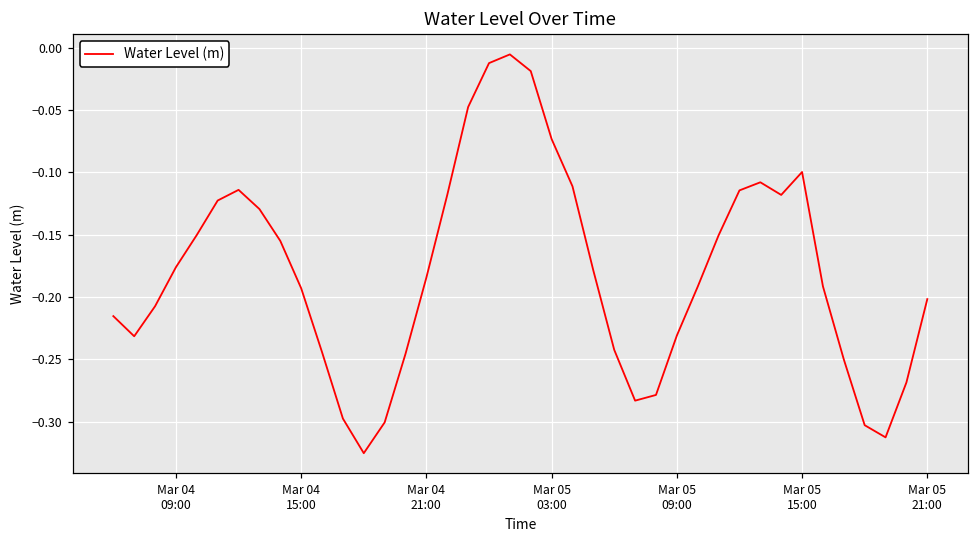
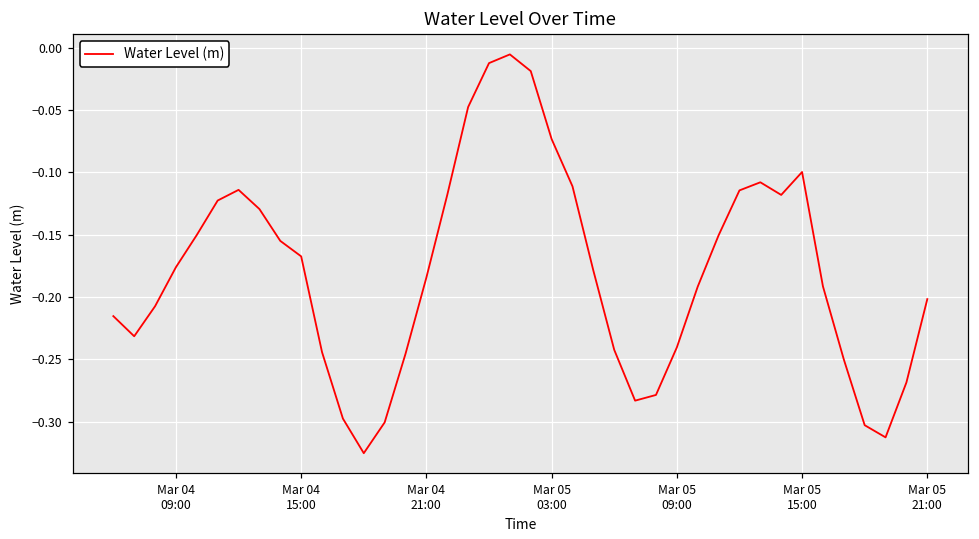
  {
    "Mar 04 09:00": -0.176,
-   "Mar 04 15:00": -0.193,
+   "Mar 04 15:00": -0.167,
    "Mar 04 21:00": -0.184,
    "Mar 05 03:00": -0.073,
-   "Mar 05 09:00": -0.231,
+   "Mar 05 09:00": -0.240,
    "Mar 05 15:00": -0.100,
    "Mar 05 21:00": -0.202
  }
